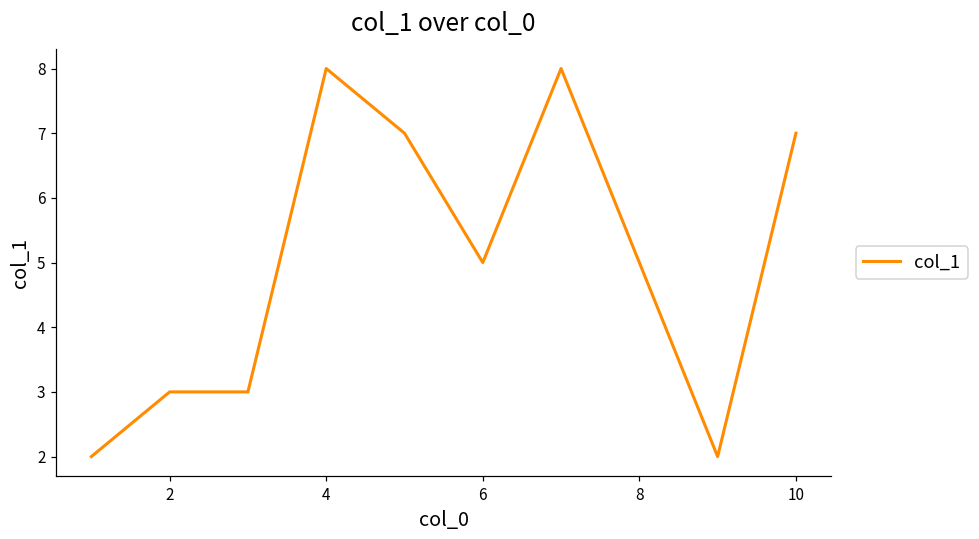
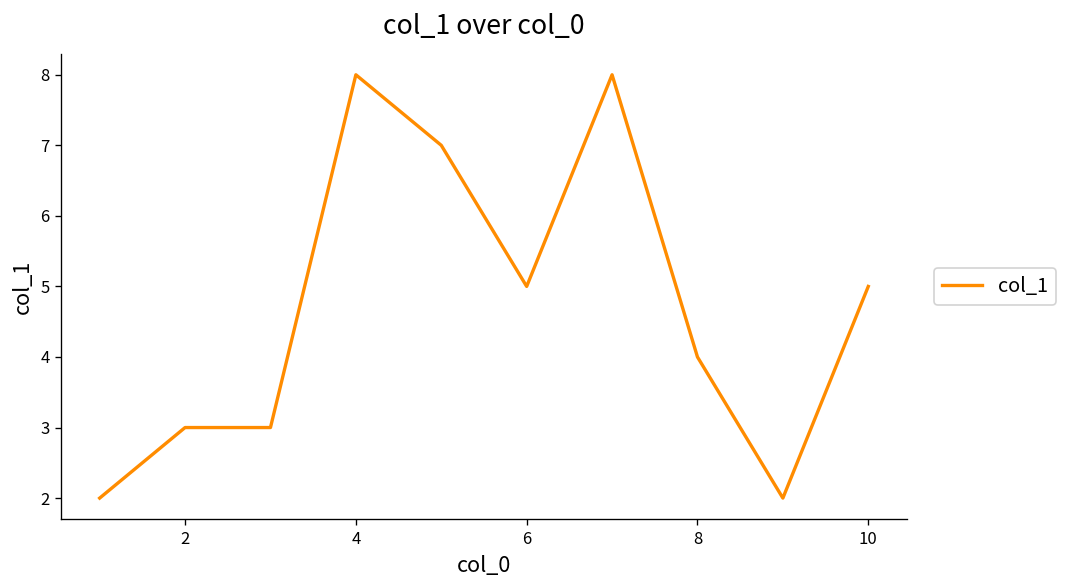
  {
    "2": 3,
    "4": 8,
    "6": 5,
-   "8": 5,
-   "10": 7
+   "8": 4,
+   "10": 5
  }
